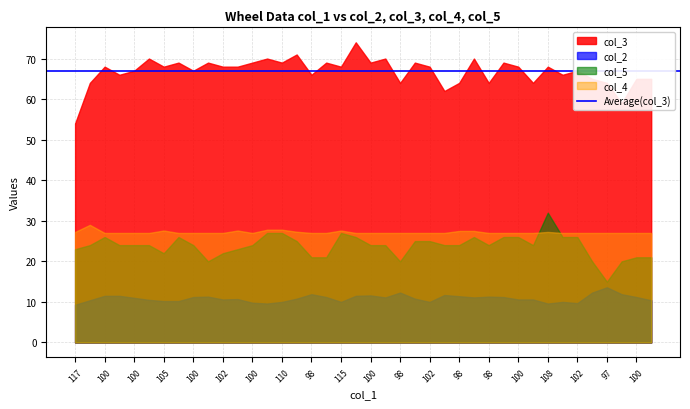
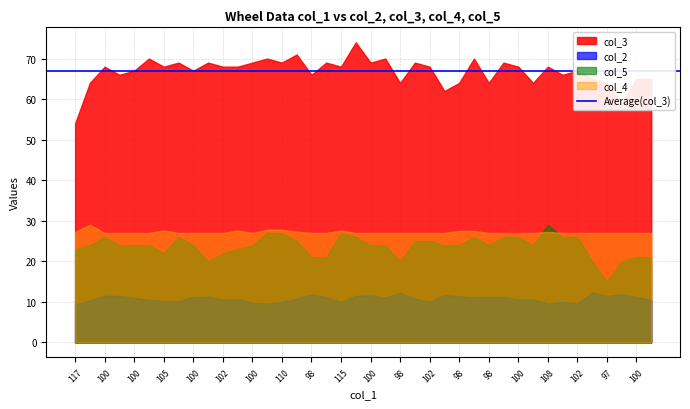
  {
    "col_3": {
      "117": 54,
      "105": 68,
      "110": 69,
      "115": 68,
      "108": 68
    },
    "col_2": {
      "117": 9,
      "105": 10,
      "110": 10,
      "115": 10,
      "108": 10,
-     "97": 14
+     "97": 12
    },
    "col_5": {
      "117": 23,
      "105": 22,
      "110": 27,
-     "108": 32,
+     "108": 29,
      "97": 15
    },
    "col_4": {
      "117": 27,
      "105": 28,
      "110": 28,
      "108": 27,
      "97": 27
    }
  }
